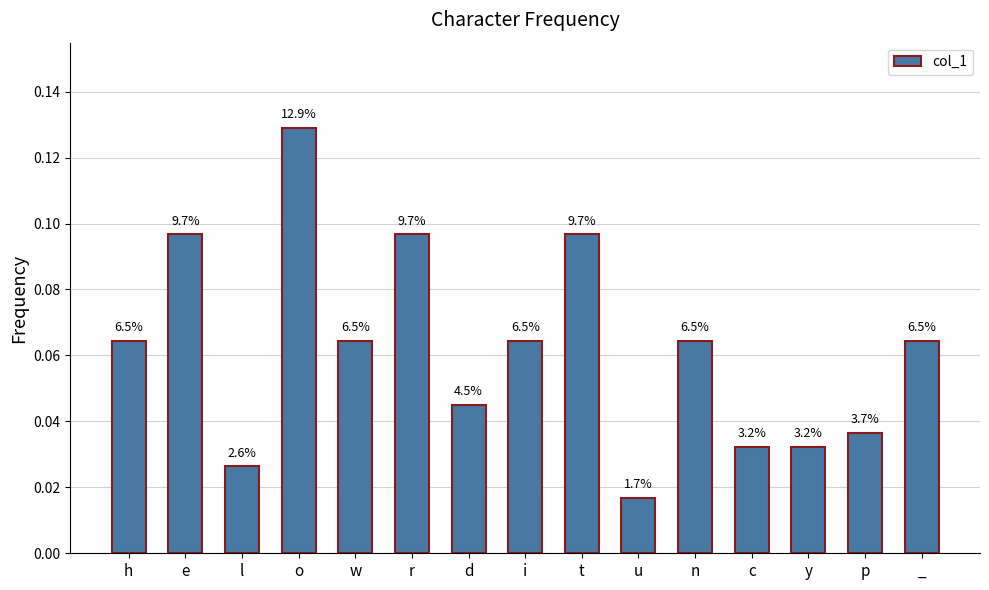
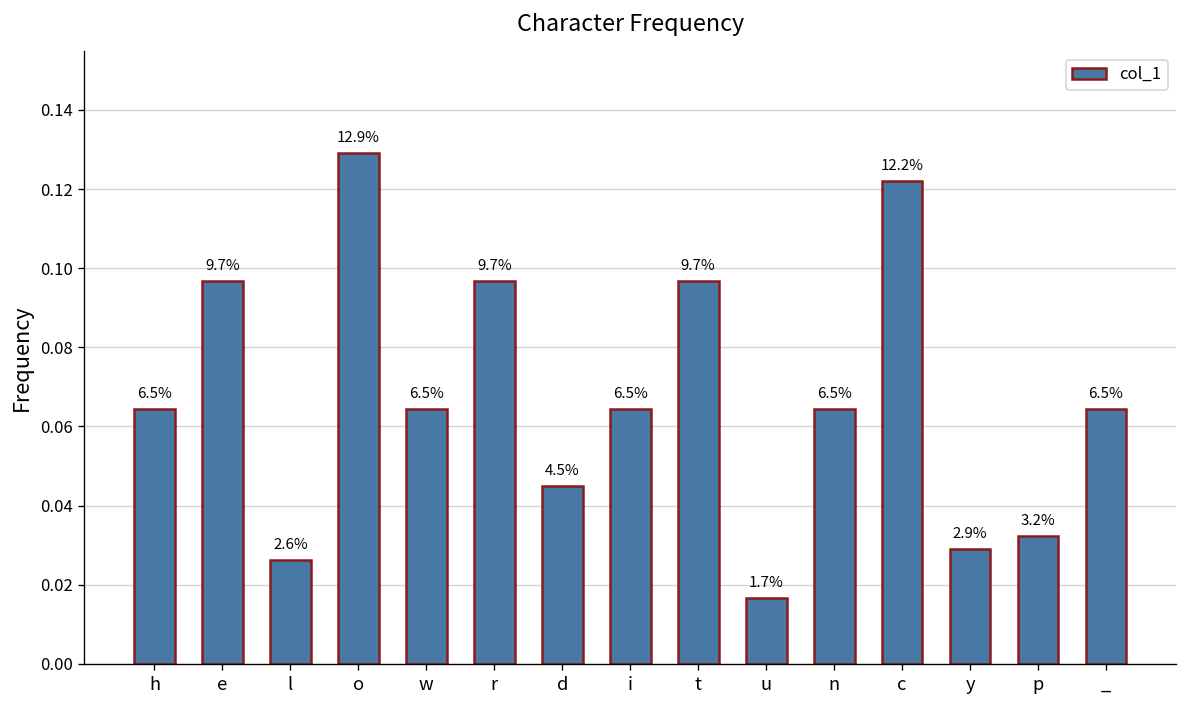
  {
    "h": "6.5%",
    "e": "9.7%",
    "l": "2.6%",
    "o": "12.9%",
    "w": "6.5%",
    "r": "9.7%",
    "d": "4.5%",
    "i": "6.5%",
    "t": "9.7%",
    "u": "1.7%",
    "n": "6.5%",
-   "c": "3.2%",
-   "y": "3.2%",
-   "p": "3.7%",
+   "c": "12.2%",
+   "y": "2.9%",
+   "p": "3.2%",
    "_": "6.5%"
  }
